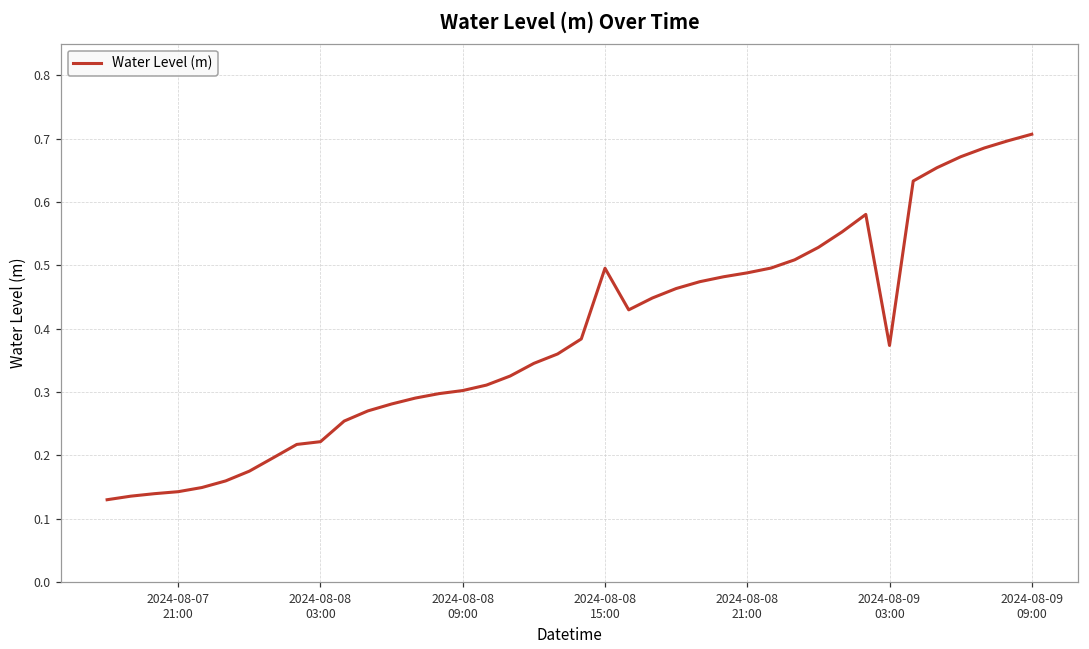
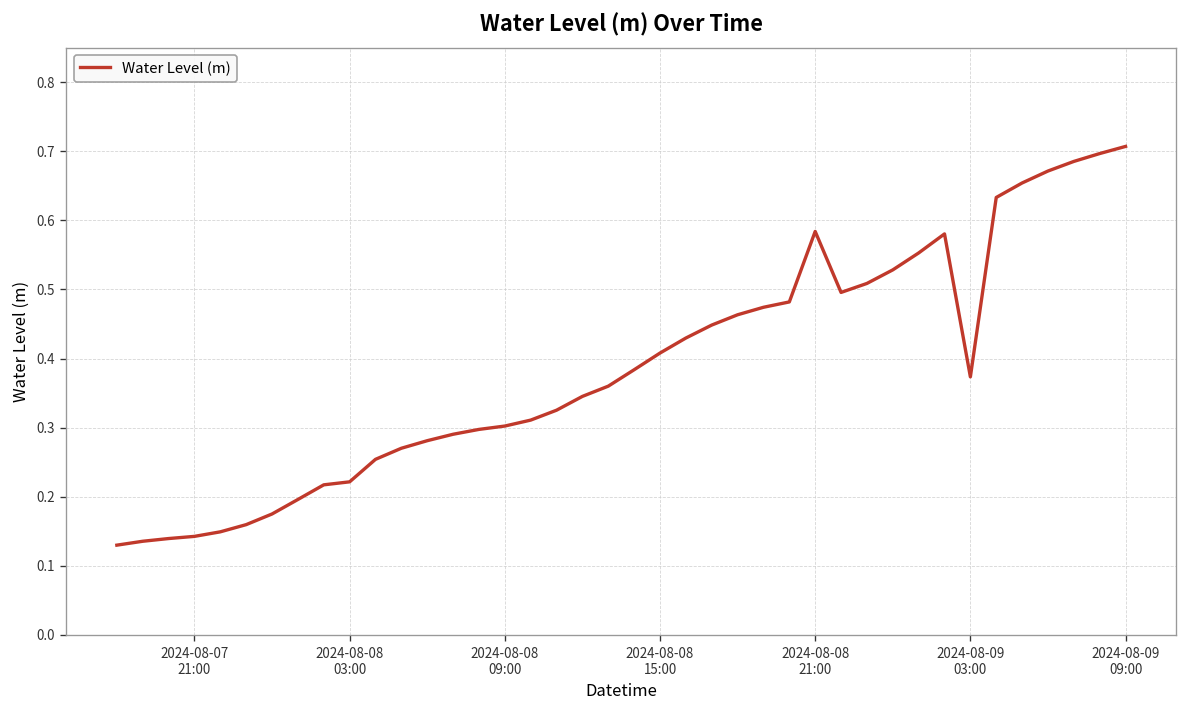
  {
    "2024-08-07 21:00": 0.14,
    "2024-08-08 03:00": 0.22,
    "2024-08-08 09:00": 0.30,
-   "2024-08-08 15:00": 0.50,
-   "2024-08-08 21:00": 0.49,
+   "2024-08-08 15:00": 0.41,
+   "2024-08-08 21:00": 0.58,
    "2024-08-09 03:00": 0.37,
    "2024-08-09 09:00": 0.71
  }
